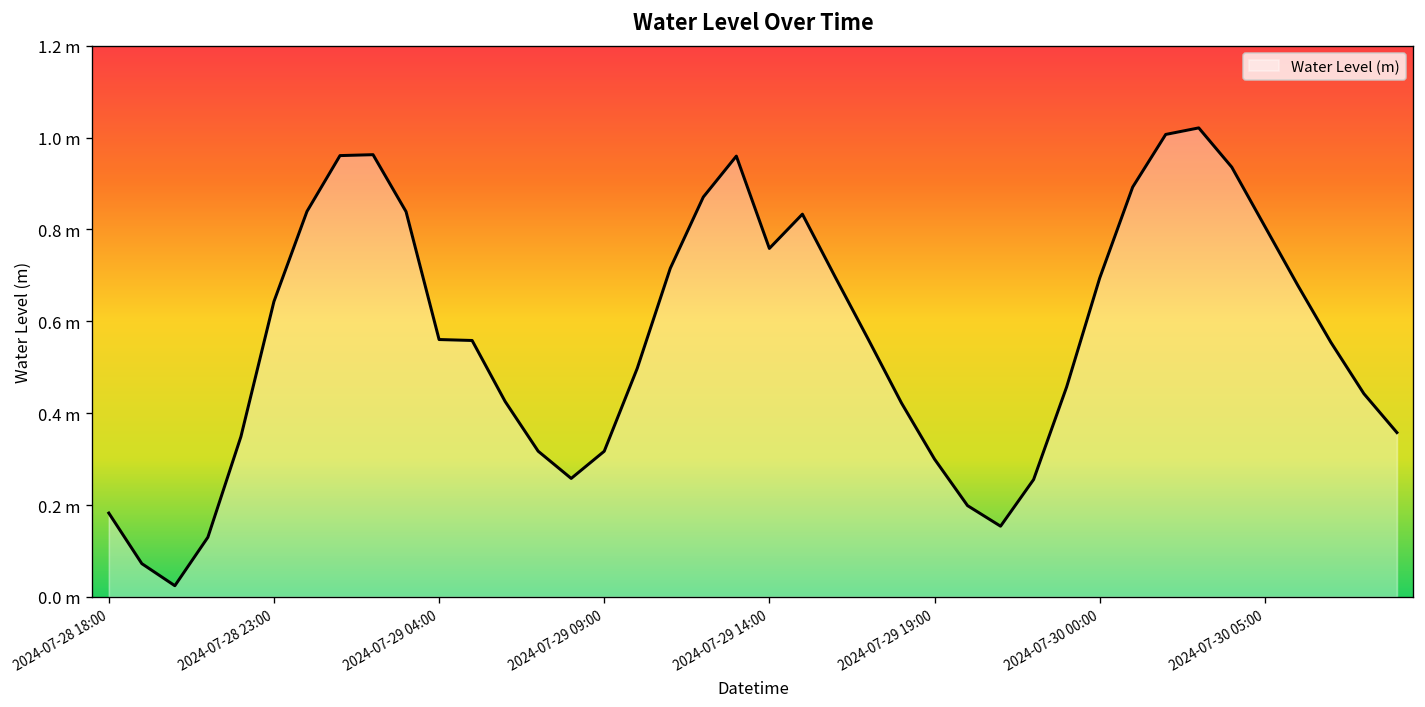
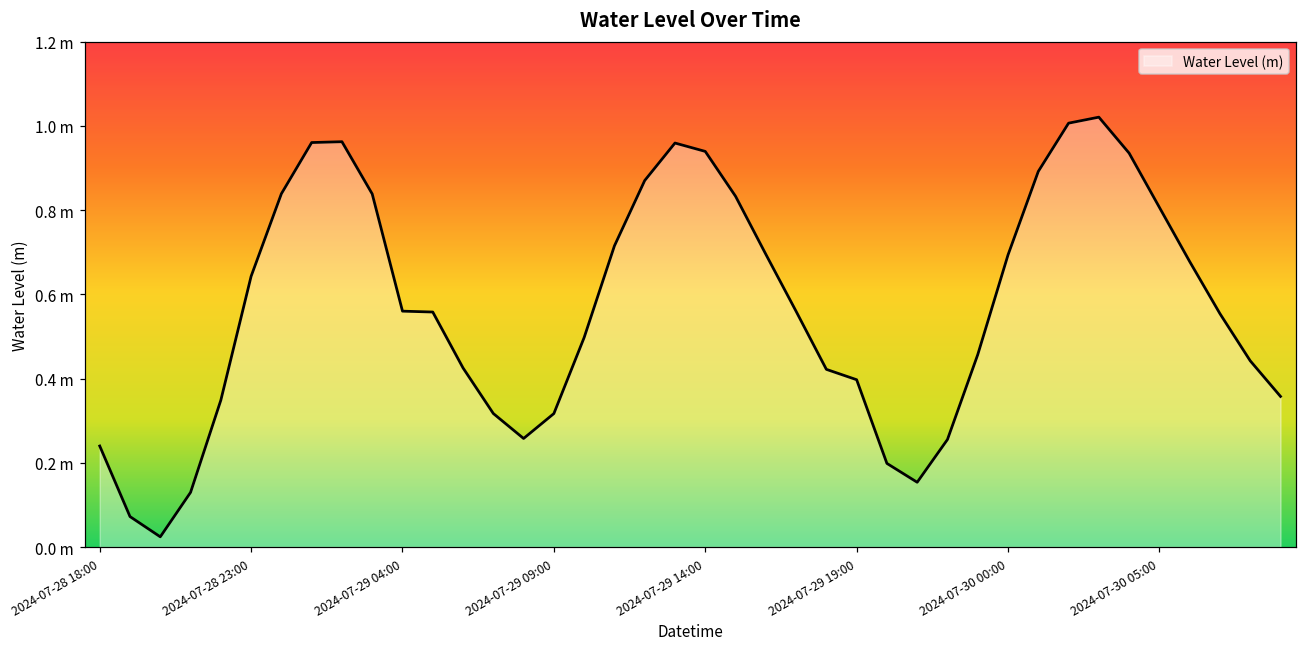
  {
-   "2024-07-28 18:00": "0.18 m",
+   "2024-07-28 18:00": "0.24 m",
    "2024-07-28 23:00": "0.64 m",
    "2024-07-29 04:00": "0.56 m",
    "2024-07-29 09:00": "0.32 m",
-   "2024-07-29 14:00": "0.76 m",
-   "2024-07-29 19:00": "0.30 m",
+   "2024-07-29 14:00": "0.94 m",
+   "2024-07-29 19:00": "0.40 m",
    "2024-07-30 00:00": "0.69 m",
    "2024-07-30 05:00": "0.81 m"
  }
